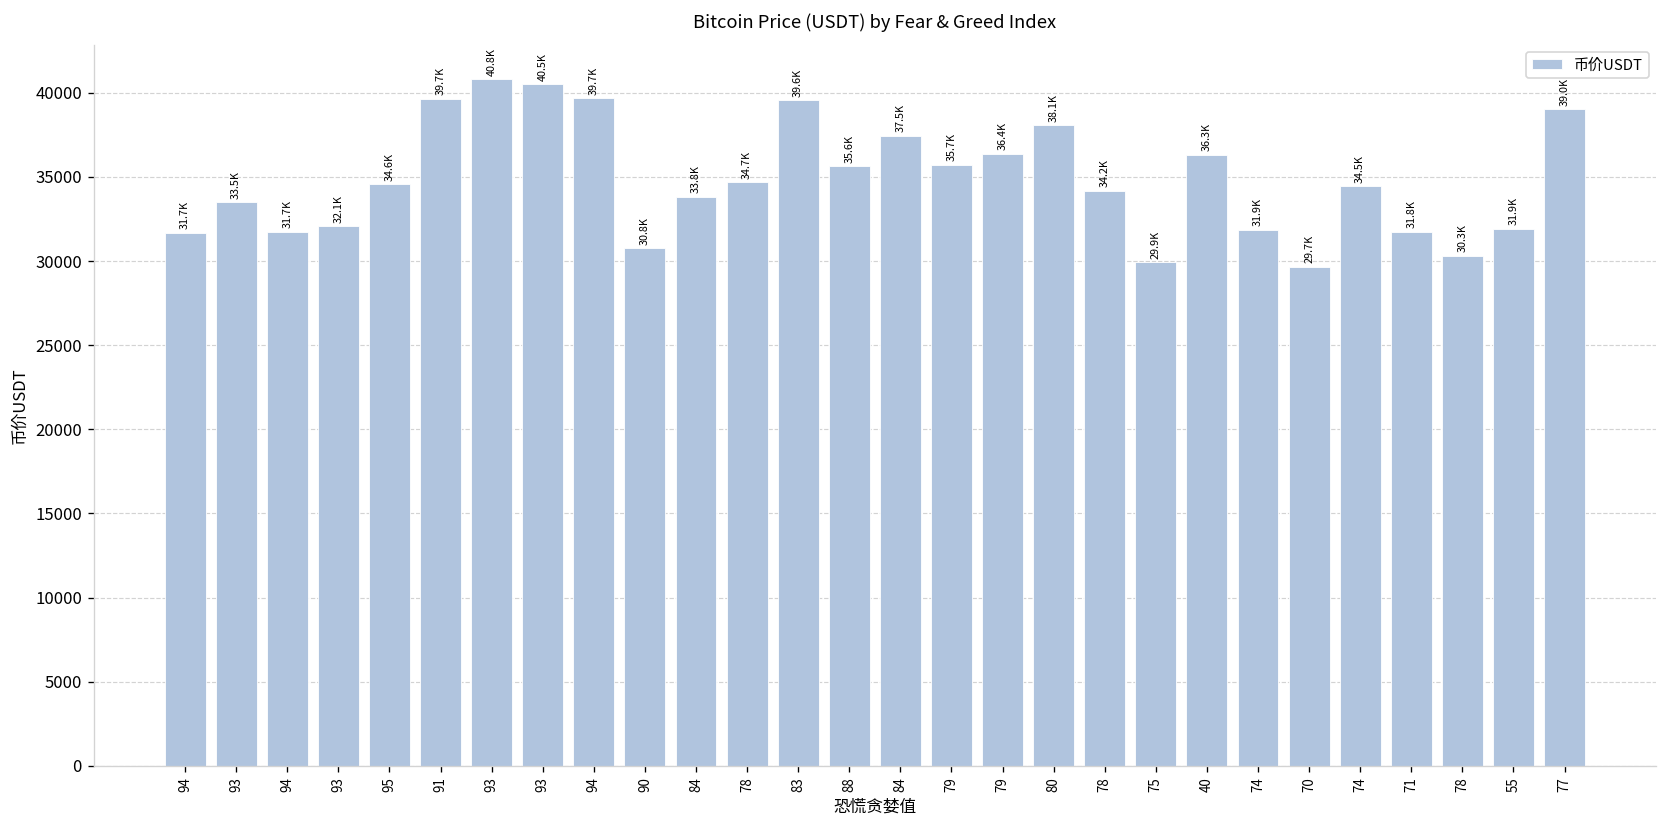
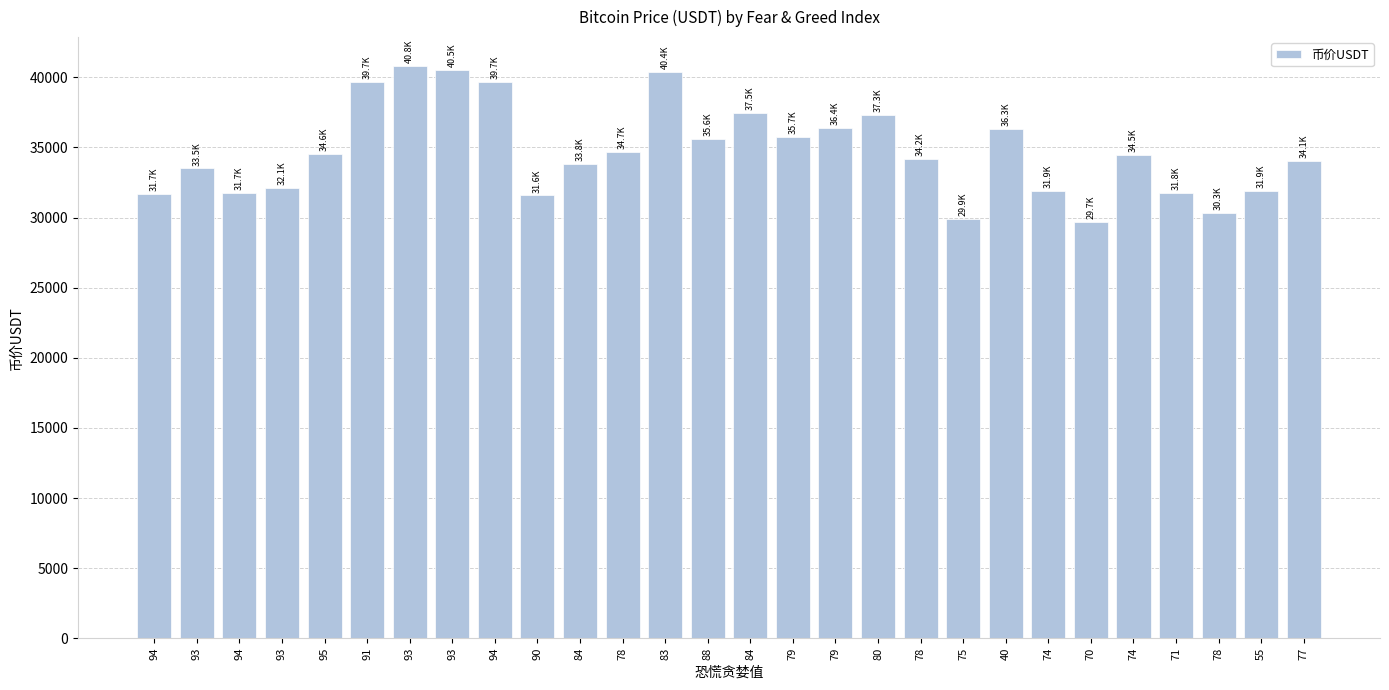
  {
    "95": "34.6K",
    "91": "39.7K",
-   "90": "30.8K",
-   "83": "39.6K",
+   "90": "31.6K",
+   "83": "40.4K",
    "88": "35.6K",
-   "80": "38.1K",
+   "80": "37.3K",
    "75": "29.9K",
    "40": "36.3K",
    "70": "29.7K",
    "71": "31.8K",
    "55": "31.9K",
-   "77": "39.0K"
+   "77": "34.1K"
  }
